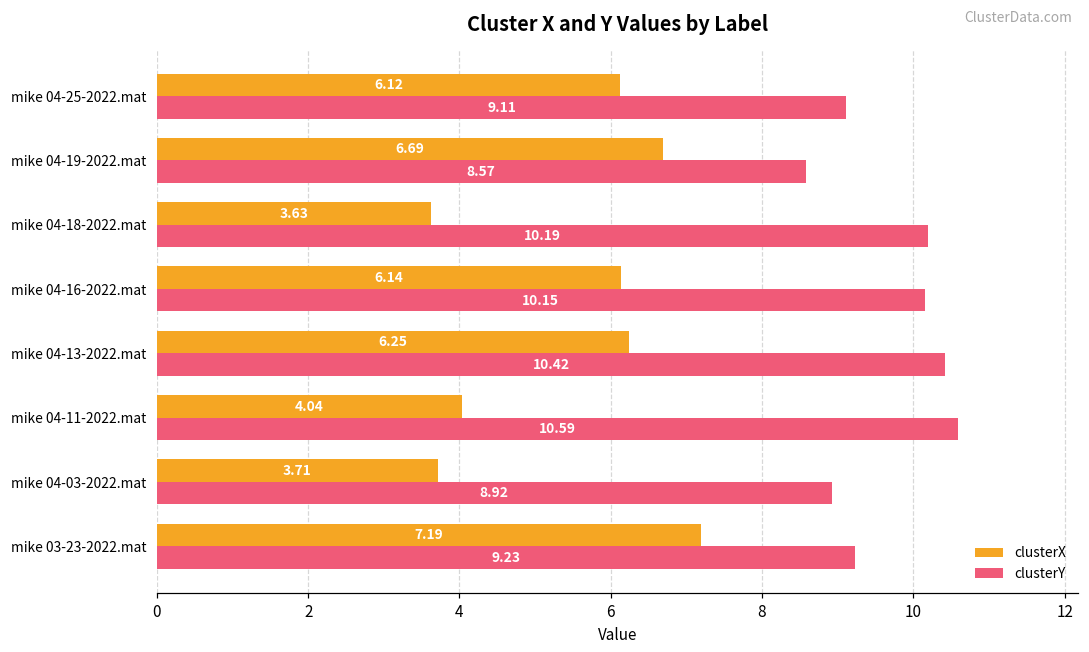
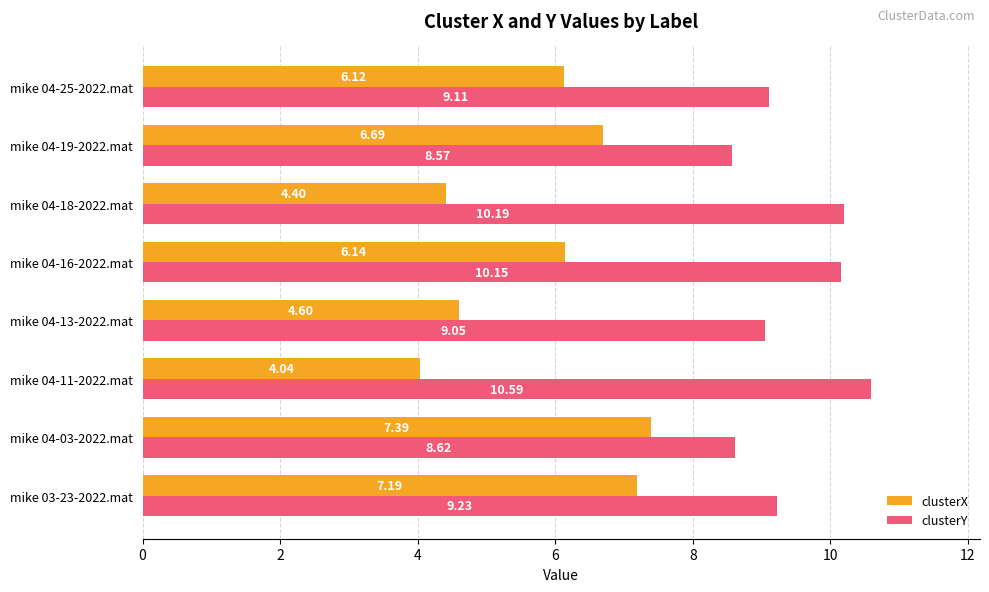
  {
    "clusterX": {
      "mike 04-25-2022.mat": 6.12,
      "mike 04-19-2022.mat": 6.69,
-     "mike 04-18-2022.mat": 3.63,
+     "mike 04-18-2022.mat": 4.40,
      "mike 04-16-2022.mat": 6.14,
-     "mike 04-13-2022.mat": 6.25,
+     "mike 04-13-2022.mat": 4.60,
      "mike 04-11-2022.mat": 4.04,
-     "mike 04-03-2022.mat": 3.71,
+     "mike 04-03-2022.mat": 7.39,
      "mike 03-23-2022.mat": 7.19
    },
    "clusterY": {
      "mike 04-25-2022.mat": 9.11,
      "mike 04-19-2022.mat": 8.57,
      "mike 04-18-2022.mat": 10.19,
      "mike 04-16-2022.mat": 10.15,
-     "mike 04-13-2022.mat": 10.42,
+     "mike 04-13-2022.mat": 9.05,
      "mike 04-11-2022.mat": 10.59,
-     "mike 04-03-2022.mat": 8.92,
+     "mike 04-03-2022.mat": 8.62,
      "mike 03-23-2022.mat": 9.23
    }
  }
